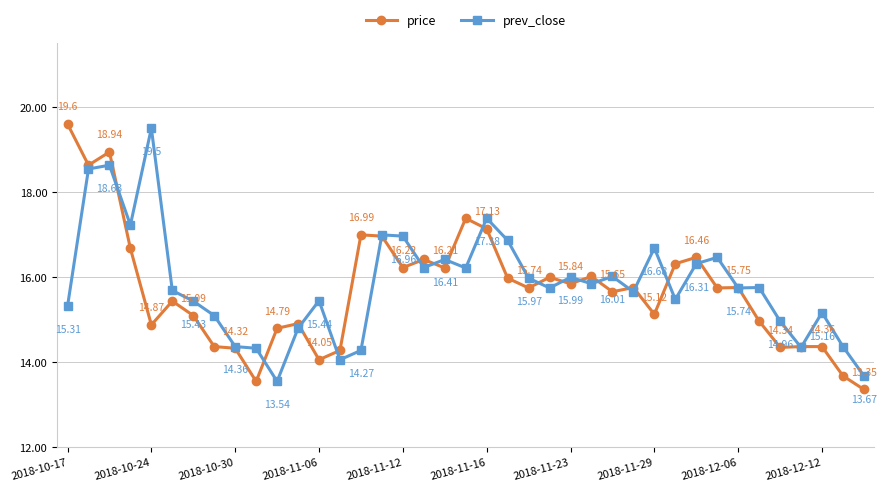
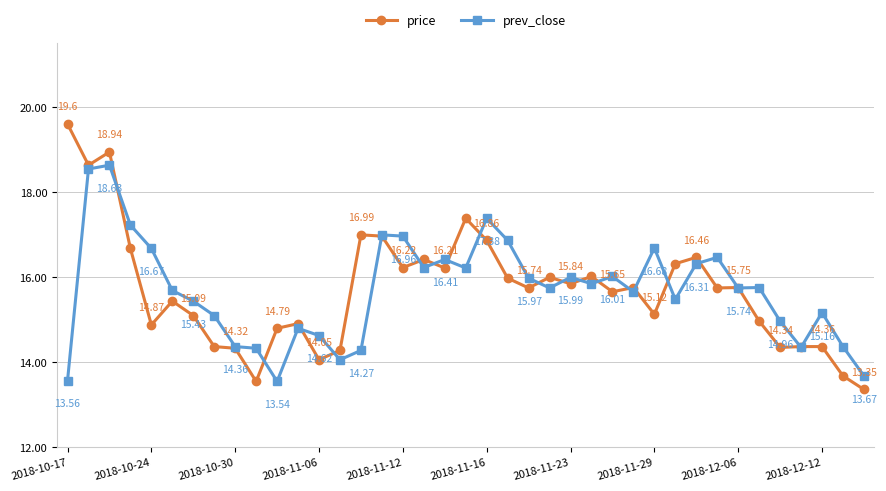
  {
    "price": {
      "2018-10-17": 19.6,
      "2018-10-24": 14.87,
      "2018-11-12": 16.22,
-     "2018-11-16": 17.13,
+     "2018-11-16": 16.86,
      "2018-11-23": 15.84,
      "2018-11-29": 15.12
    },
    "prev_close": {
-     "2018-10-17": 15.31,
-     "2018-10-24": 19.5,
-     "2018-11-06": 15.44,
+     "2018-10-17": 13.56,
+     "2018-10-24": 16.67,
+     "2018-11-06": 14.62,
      "2018-11-12": 16.96,
      "2018-11-23": 15.99,
      "2018-11-29": 16.68
    }
  }
